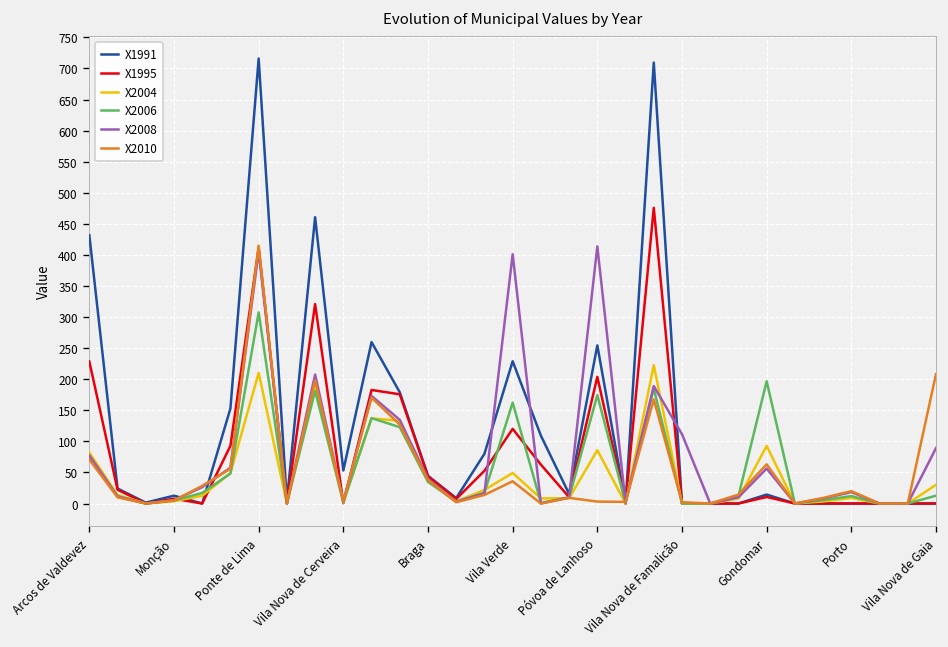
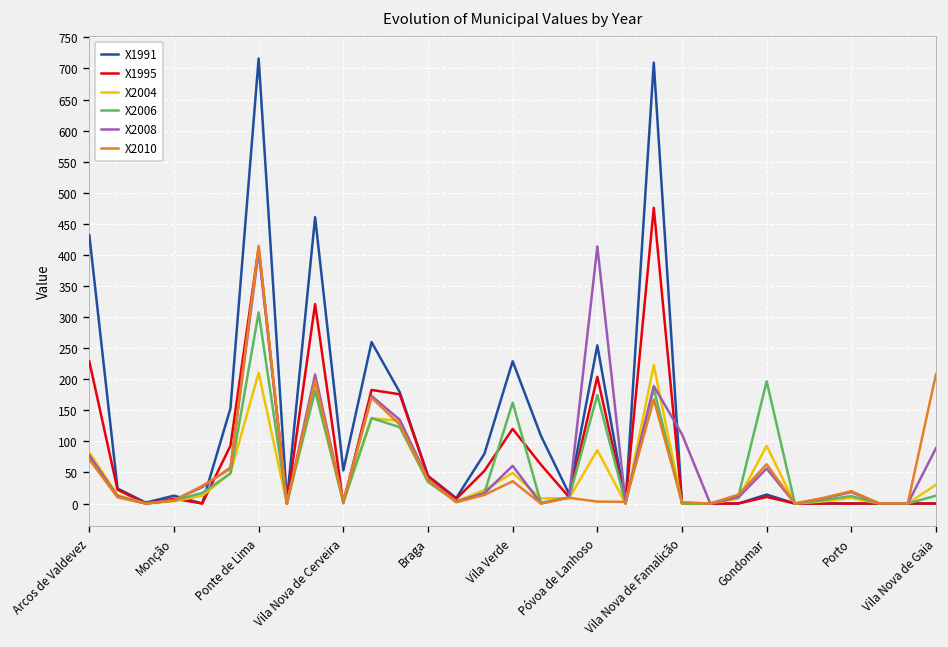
  {
    "X1991": {
      "Arcos de Valdevez": 430,
      "Ponte de Lima": 720,
      "Vila Nova de Cerveira": 50,
      "Vila Verde": 230,
      "Póvoa de Lanhoso": 250
    },
    "X1995": {
      "Arcos de Valdevez": 230,
      "Vila Verde": 120,
      "Póvoa de Lanhoso": 200
    },
    "X2004": {
      "Ponte de Lima": 210,
      "Vila Verde": 50,
      "Póvoa de Lanhoso": 90,
      "Gondomar": 90,
      "Vila Nova de Gaia": 30
    },
    "X2006": {
      "Ponte de Lima": 310,
      "Vila Verde": 160,
      "Póvoa de Lanhoso": 170,
      "Gondomar": 200,
      "Vila Nova de Gaia": 10
    },
    "X2008": {
      "Ponte de Lima": 410,
-     "Vila Verde": 400,
+     "Vila Verde": 60,
      "Póvoa de Lanhoso": 410,
      "Vila Nova de Famalicão": 110,
      "Gondomar": 60,
      "Vila Nova de Gaia": 90
    },
    "X2010": {
      "Vila Verde": 40,
      "Póvoa de Lanhoso": 0,
      "Gondomar": 60,
      "Vila Nova de Gaia": 210
    }
  }
